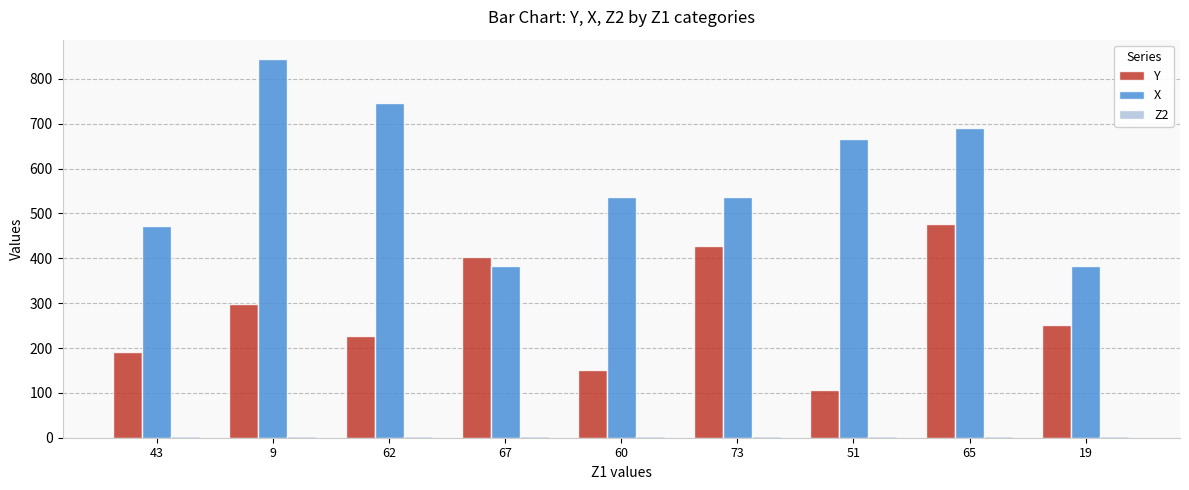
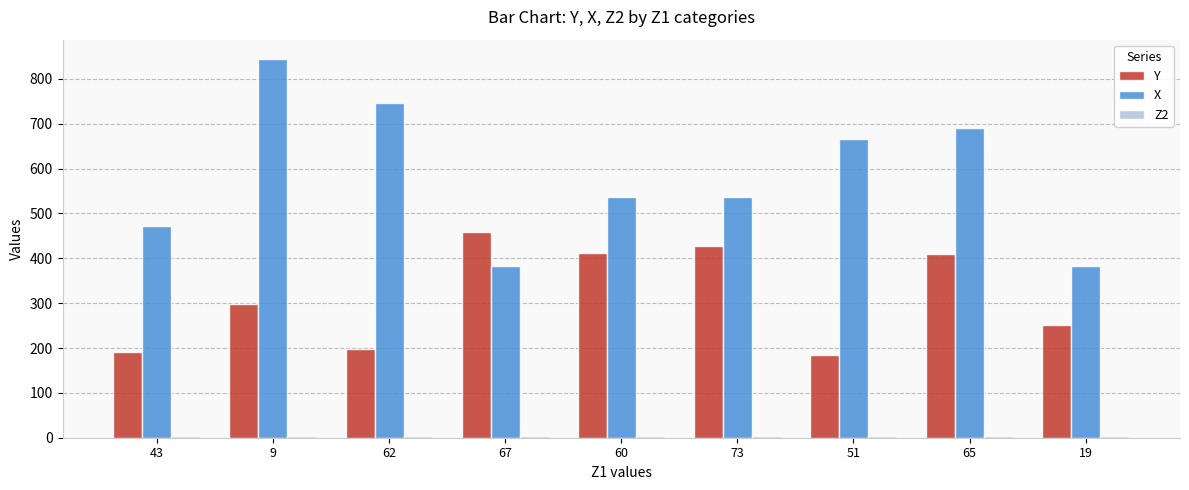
  {
    "Y": {
      "43": 190,
      "9": 300,
-     "62": 230,
-     "67": 400,
-     "60": 150,
+     "62": 200,
+     "67": 460,
+     "60": 410,
      "73": 430,
-     "51": 110,
-     "65": 480,
+     "51": 180,
+     "65": 410,
      "19": 250
    },
    "X": {
      "43": 470,
      "9": 850,
      "62": 750,
      "67": 380,
      "60": 540,
      "73": 540,
      "51": 670,
      "65": 690,
      "19": 380
    }
  }
